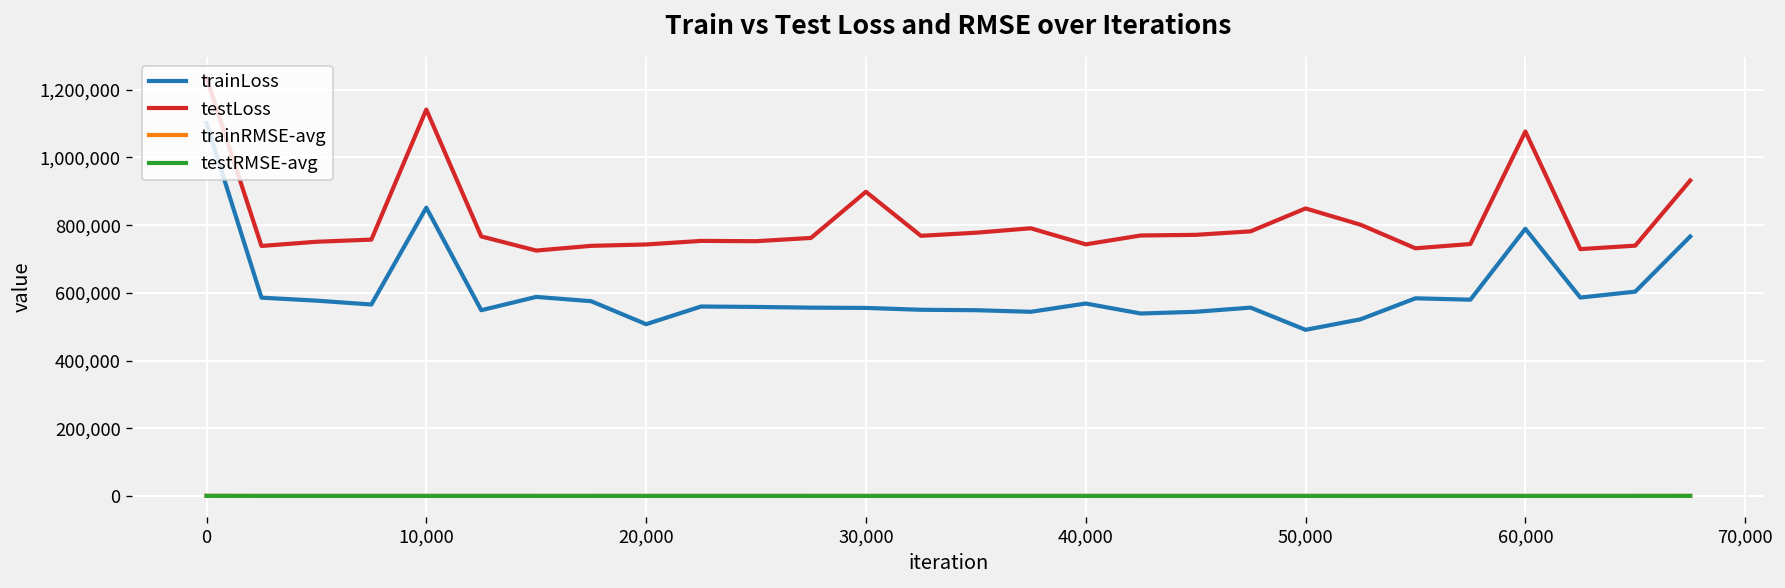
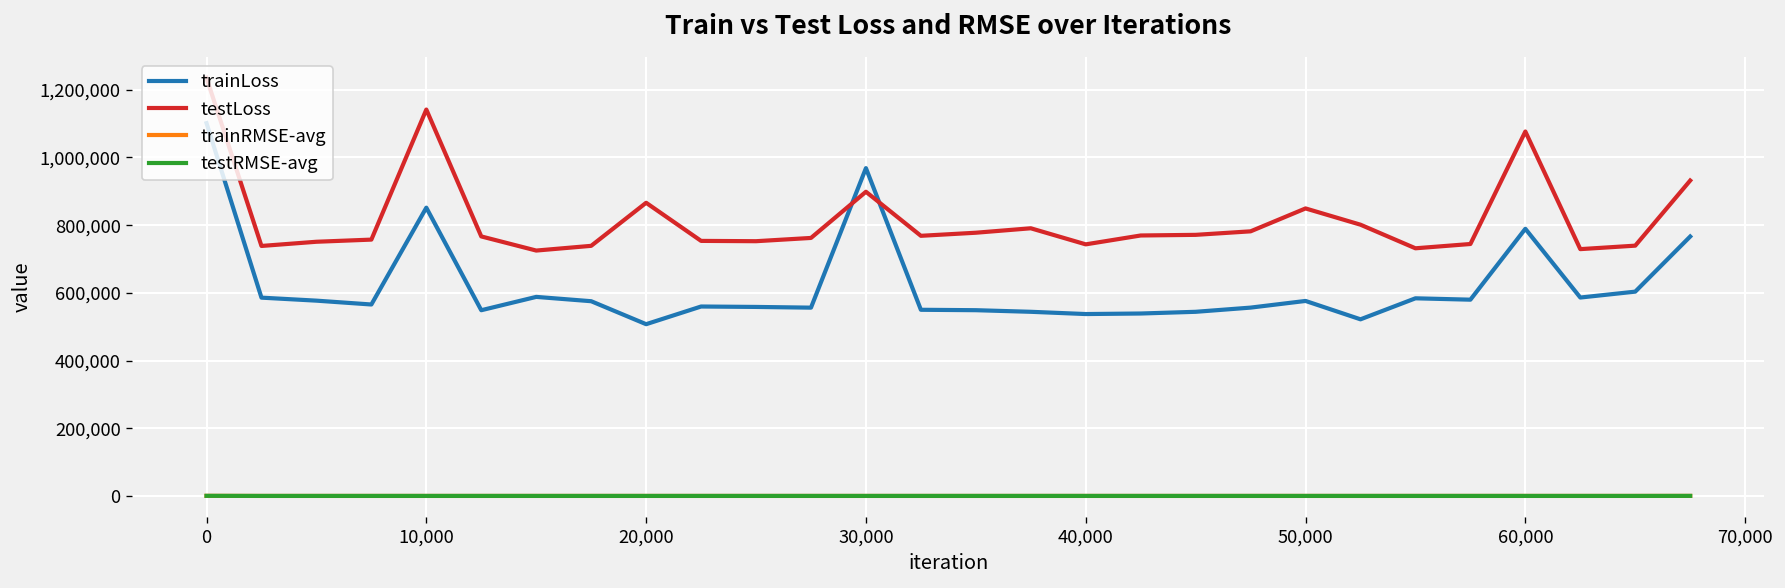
  {
    "trainLoss": {
      "10,000": "850,000",
      "20,000": "510,000",
-     "30,000": "560,000",
-     "40,000": "570,000",
-     "50,000": "490,000",
+     "30,000": "970,000",
+     "40,000": "540,000",
+     "50,000": "580,000",
      "60,000": "790,000"
    },
    "testLoss": {
      "10,000": "1,140,000",
-     "20,000": "740,000",
+     "20,000": "870,000",
      "30,000": "900,000",
      "40,000": "740,000",
      "50,000": "850,000",
      "60,000": "1,080,000"
    },
    "testRMSE-avg": {
      "0": "0",
      "10,000": "0",
      "20,000": "0",
      "30,000": "0",
      "40,000": "0",
      "50,000": "0",
      "60,000": "0"
    }
  }
